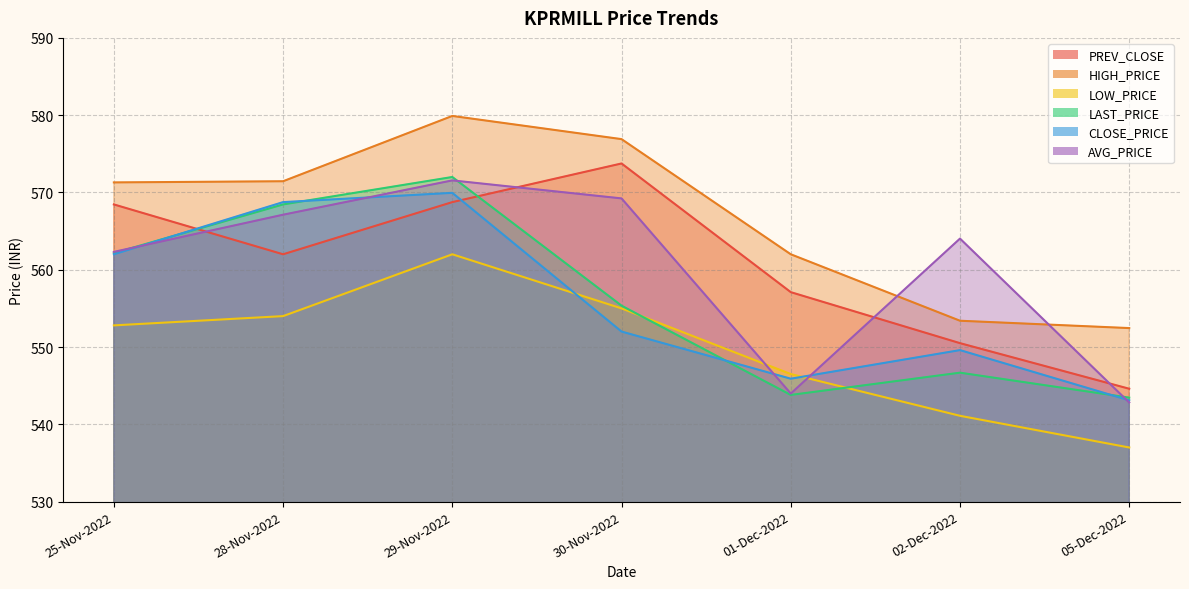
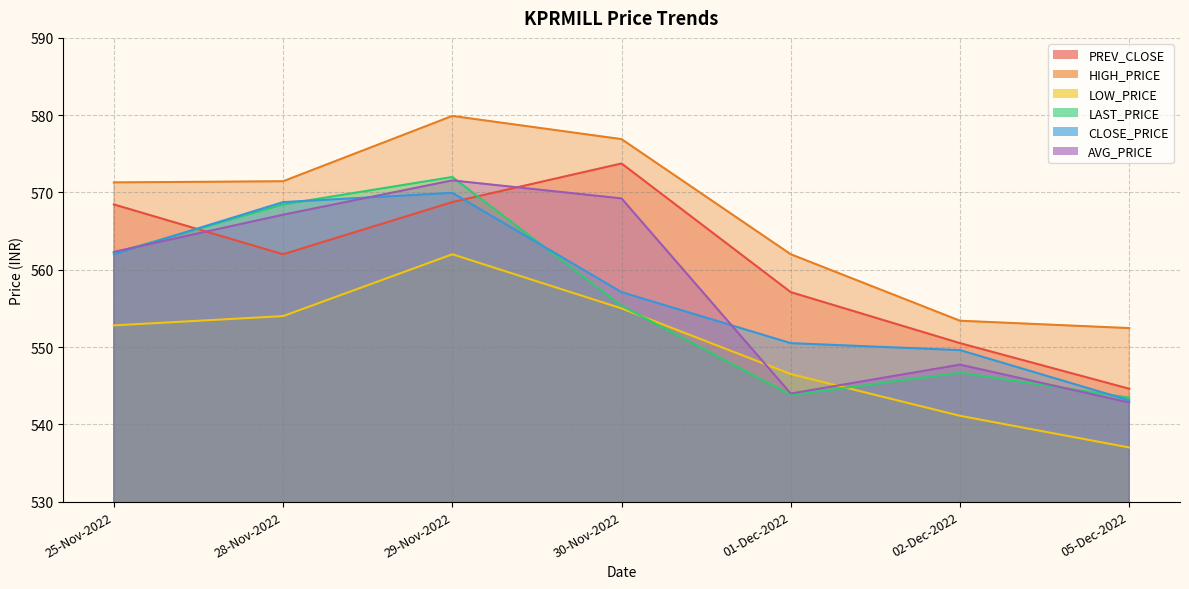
  {
    "LAST_PRICE": {
      "29-Nov-2022": 572,
      "30-Nov-2022": 555,
      "02-Dec-2022": 547,
      "05-Dec-2022": 543
    },
    "CLOSE_PRICE": {
      "29-Nov-2022": 570,
-     "30-Nov-2022": 552,
-     "01-Dec-2022": 546,
+     "30-Nov-2022": 557,
+     "01-Dec-2022": 551,
      "02-Dec-2022": 550
    },
    "AVG_PRICE": {
      "28-Nov-2022": 567,
      "29-Nov-2022": 572,
      "30-Nov-2022": 569,
-     "02-Dec-2022": 564
+     "02-Dec-2022": 548
    }
  }
